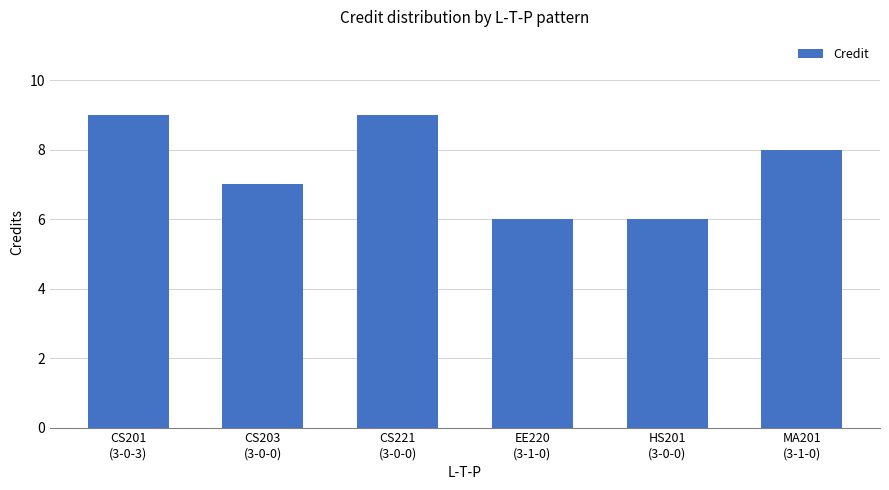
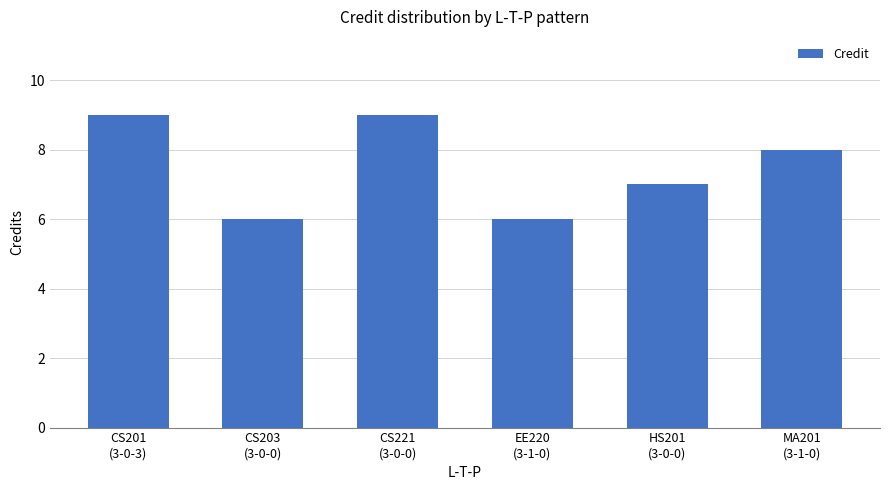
  {
    "CS201 (3-0-3)": 9,
-   "CS203 (3-0-0)": 7,
+   "CS203 (3-0-0)": 6,
    "CS221 (3-0-0)": 9,
    "EE220 (3-1-0)": 6,
-   "HS201 (3-0-0)": 6,
+   "HS201 (3-0-0)": 7,
    "MA201 (3-1-0)": 8
  }
